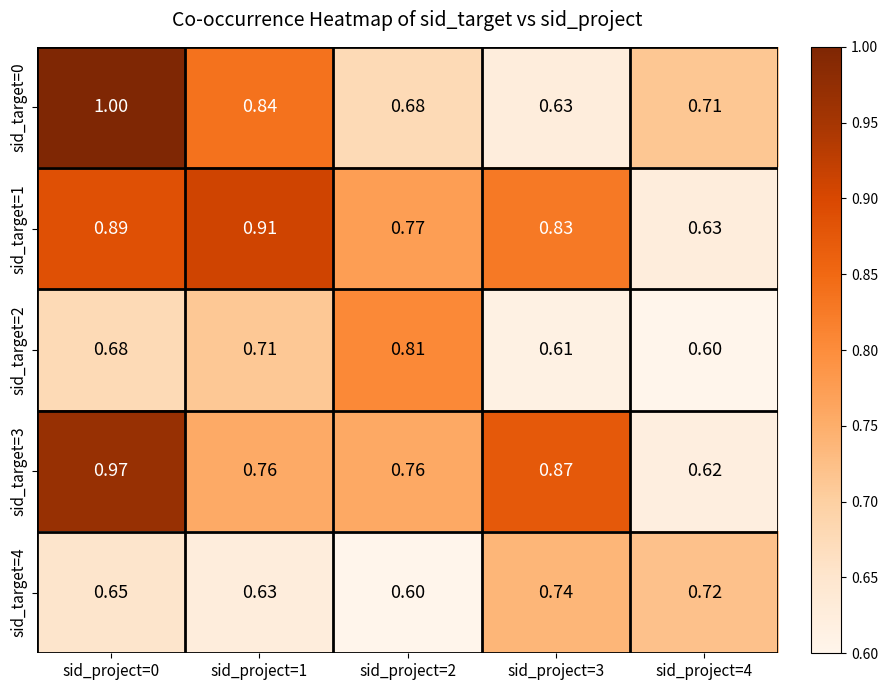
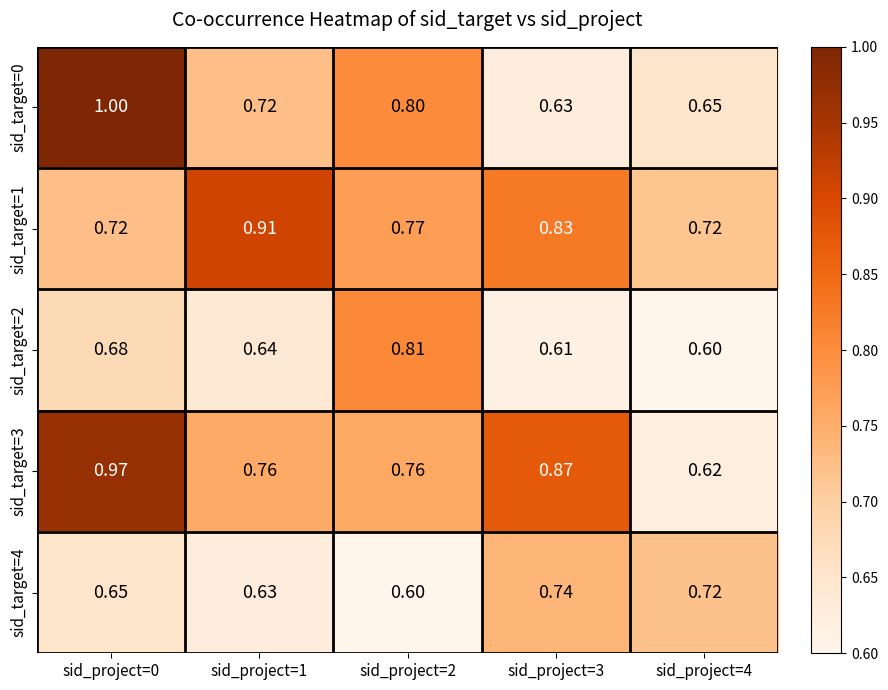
  {
    "sid_target=0": {
      "sid_project=0": 1.00,
-     "sid_project=1": 0.84,
-     "sid_project=2": 0.68,
+     "sid_project=1": 0.72,
+     "sid_project=2": 0.80,
      "sid_project=3": 0.63,
-     "sid_project=4": 0.71
+     "sid_project=4": 0.65
    },
    "sid_target=1": {
-     "sid_project=0": 0.89,
+     "sid_project=0": 0.72,
      "sid_project=1": 0.91,
      "sid_project=2": 0.77,
      "sid_project=3": 0.83,
-     "sid_project=4": 0.63
+     "sid_project=4": 0.72
    },
    "sid_target=2": {
      "sid_project=0": 0.68,
-     "sid_project=1": 0.71,
+     "sid_project=1": 0.64,
      "sid_project=2": 0.81,
      "sid_project=3": 0.61,
      "sid_project=4": 0.60
    },
    "sid_target=3": {
      "sid_project=0": 0.97,
      "sid_project=1": 0.76,
      "sid_project=2": 0.76,
      "sid_project=3": 0.87,
      "sid_project=4": 0.62
    },
    "sid_target=4": {
      "sid_project=0": 0.65,
      "sid_project=1": 0.63,
      "sid_project=2": 0.60,
      "sid_project=3": 0.74,
      "sid_project=4": 0.72
    }
  }
